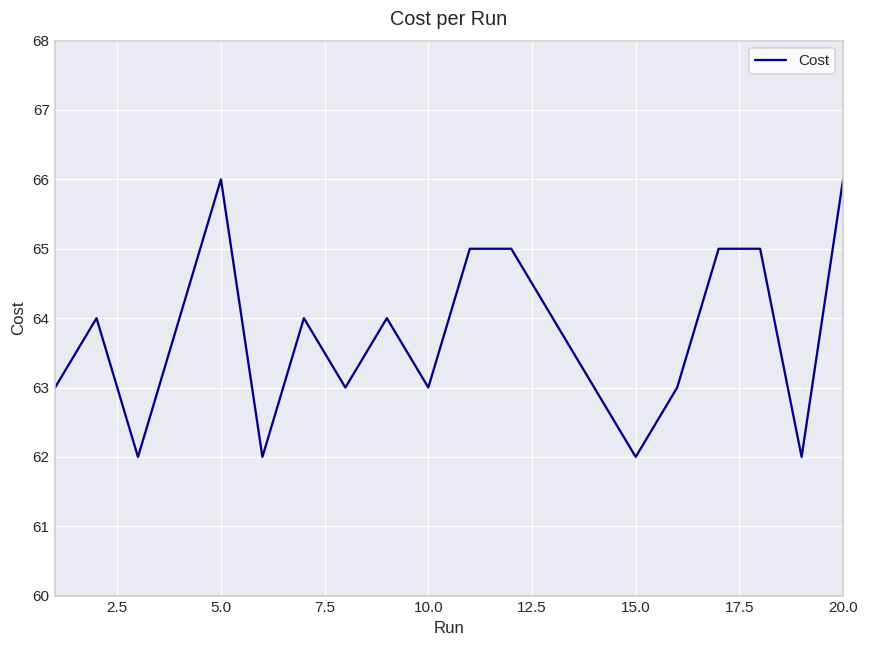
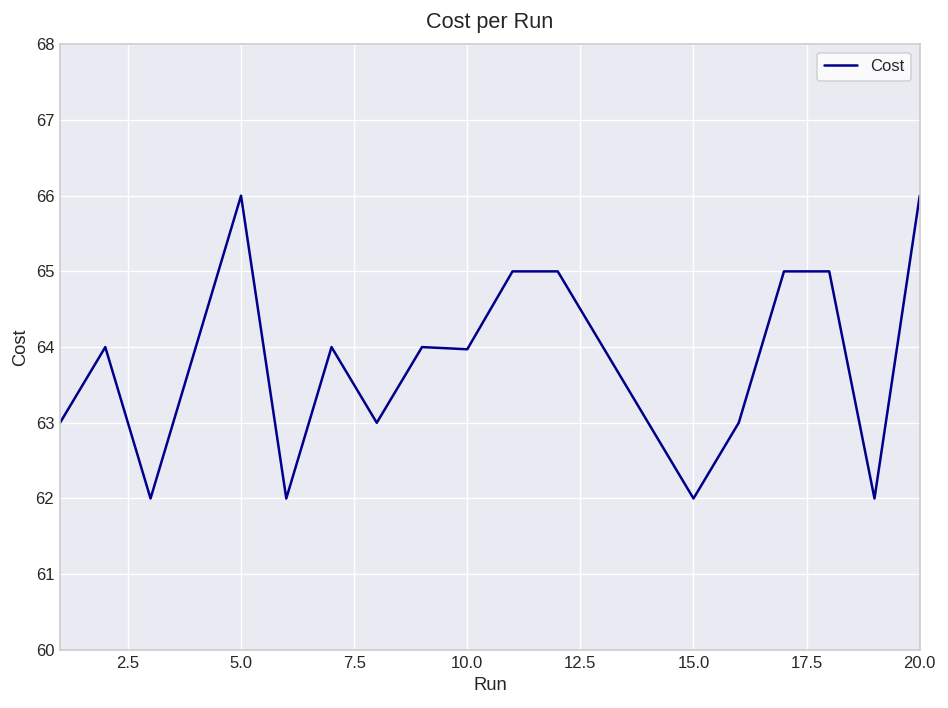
  {
    "5.0": 66.0,
-   "10.0": 63.0,
+   "10.0": 64.0,
    "15.0": 62.0,
    "20.0": 66.0
  }
